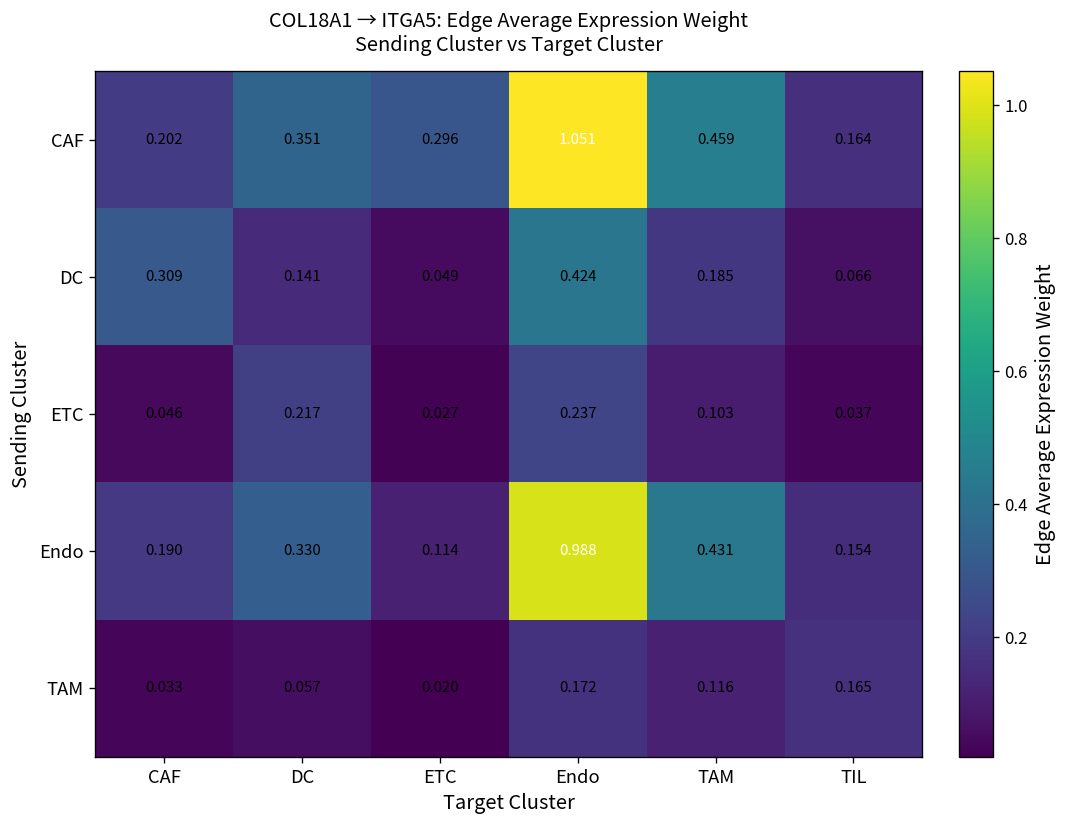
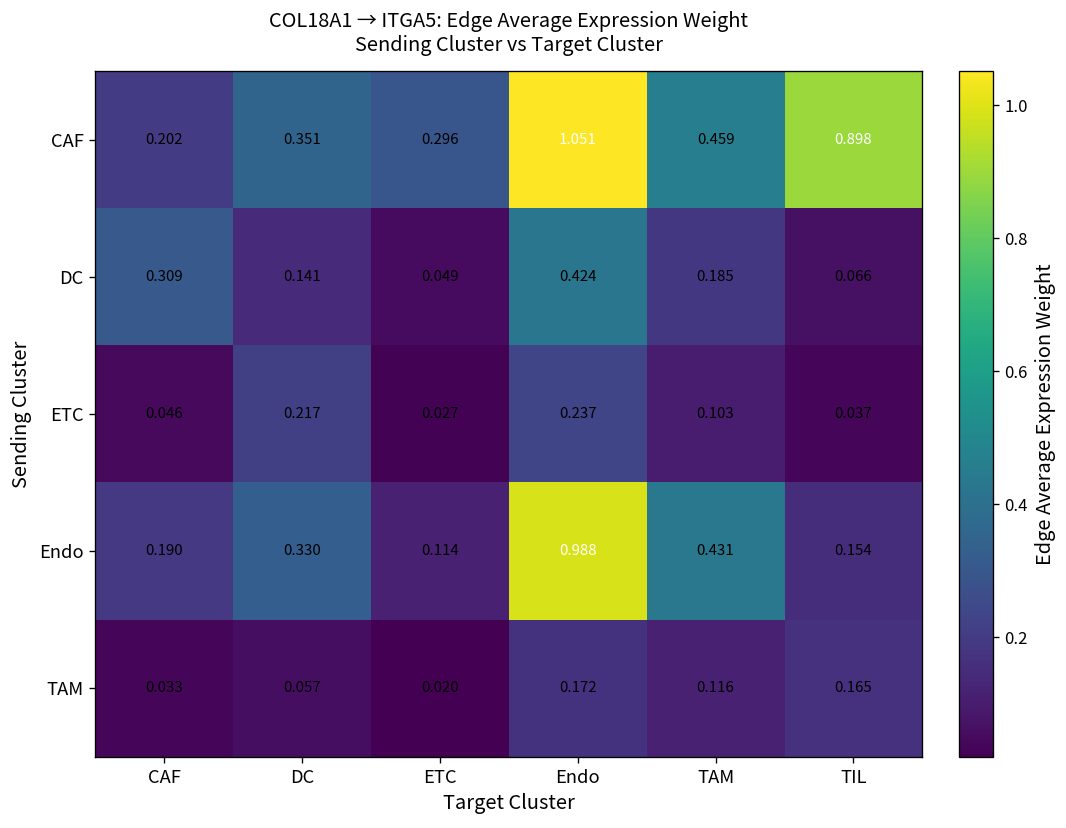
  {
    "CAF": {
      "CAF": 0.202,
      "DC": 0.351,
      "ETC": 0.296,
      "Endo": 1.051,
      "TAM": 0.459,
-     "TIL": 0.164
+     "TIL": 0.898
    },
    "DC": {
      "CAF": 0.309,
      "DC": 0.141,
      "ETC": 0.049,
      "Endo": 0.424,
      "TAM": 0.185,
      "TIL": 0.066
    },
    "ETC": {
      "CAF": 0.046,
      "DC": 0.217,
      "ETC": 0.027,
      "Endo": 0.237,
      "TAM": 0.103,
      "TIL": 0.037
    },
    "Endo": {
      "CAF": 0.190,
      "DC": 0.330,
      "ETC": 0.114,
      "Endo": 0.988,
      "TAM": 0.431,
      "TIL": 0.154
    },
    "TAM": {
      "CAF": 0.033,
      "DC": 0.057,
      "ETC": 0.020,
      "Endo": 0.172,
      "TAM": 0.116,
      "TIL": 0.165
    }
  }
